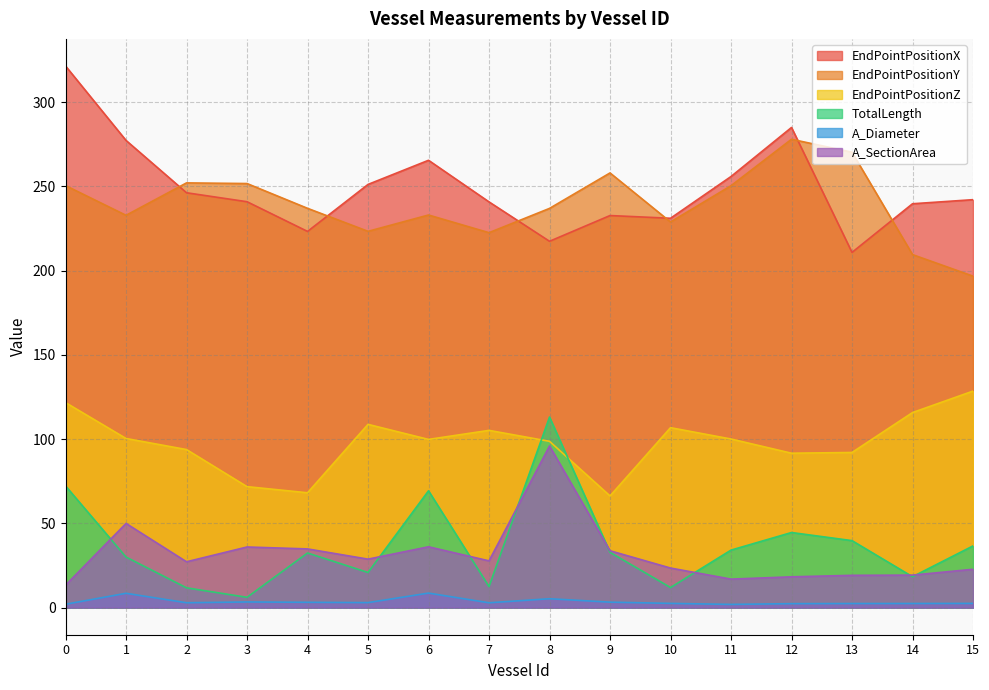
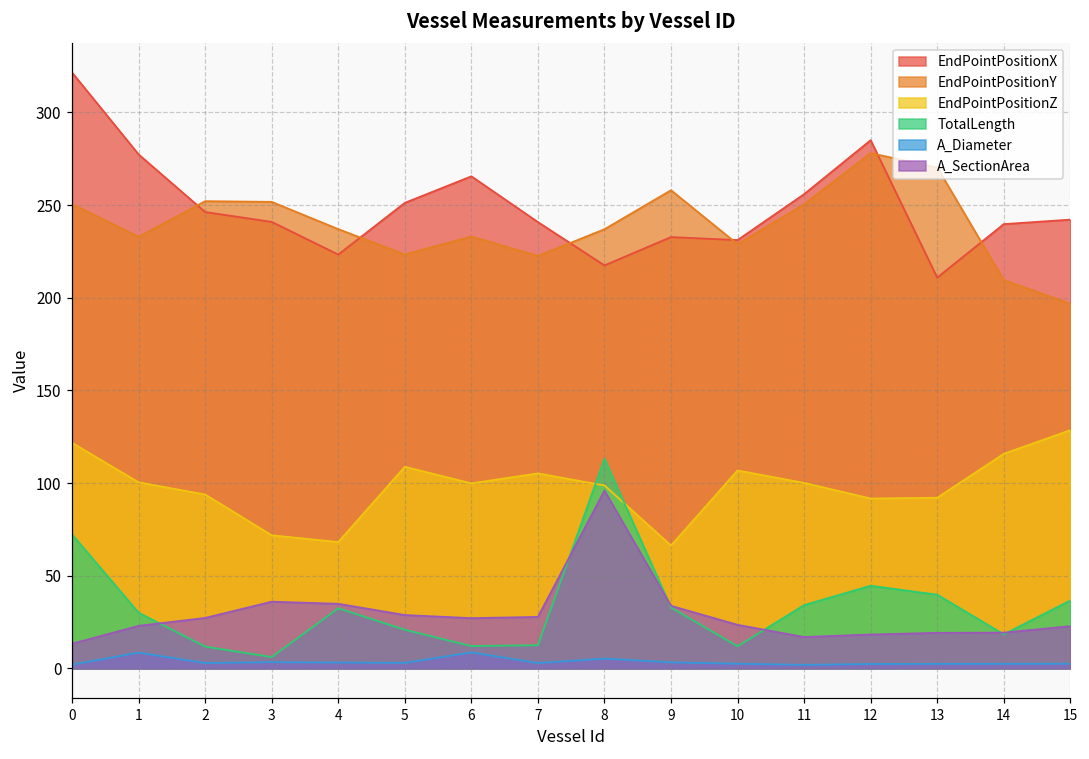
  {
    "EndPointPositionZ": {
      "0": 122,
      "1": 100,
      "2": 94,
      "3": 72,
      "4": 68,
      "5": 109,
      "6": 100,
      "7": 105,
      "8": 99,
      "9": 66,
      "10": 107,
      "11": 100,
      "12": 92,
      "13": 92,
      "14": 116,
      "15": 129
    },
    "TotalLength": {
      "0": 72,
      "1": 30,
      "2": 12,
      "3": 6,
      "4": 32,
      "5": 21,
-     "6": 69,
+     "6": 12,
      "7": 13,
      "8": 113,
      "10": 12,
      "11": 34,
      "12": 45,
      "13": 40,
      "15": 37
    },
    "A_Diameter": {
      "0": 2,
      "1": 9,
      "2": 3,
      "3": 3,
      "4": 3,
      "5": 3,
      "6": 9,
      "7": 3,
      "8": 5,
      "9": 3,
      "10": 3,
      "11": 2,
      "12": 2,
      "13": 2,
      "14": 2,
      "15": 3
    },
    "A_SectionArea": {
      "0": 13,
-     "1": 50,
+     "1": 23,
      "2": 27,
      "3": 36,
      "4": 35,
      "5": 29,
-     "6": 36,
+     "6": 27,
      "7": 28,
      "8": 96,
      "10": 24,
      "11": 17,
      "12": 18,
      "13": 19,
      "15": 23
    }
  }
